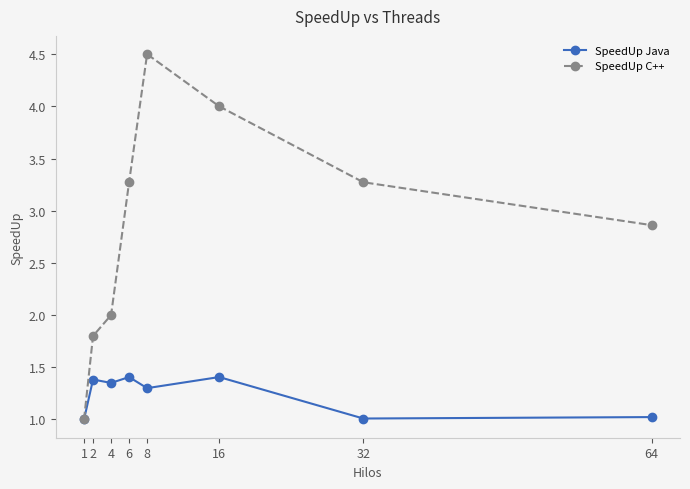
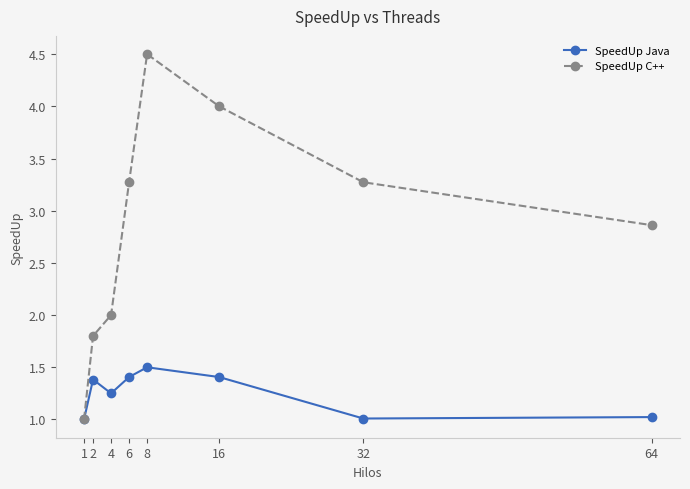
  {
    "SpeedUp Java": {
      "2": 1.38,
-     "4": 1.35,
+     "4": 1.25,
      "6": 1.41,
-     "8": 1.3,
+     "8": 1.5,
      "16": 1.41,
      "32": 1.01,
      "64": 1.02
    },
    "SpeedUp C++": {
      "2": 1.80,
      "4": 2.00,
      "6": 3.27,
      "8": 4.50,
      "16": 4.00,
      "32": 3.27,
      "64": 2.86
    }
  }
